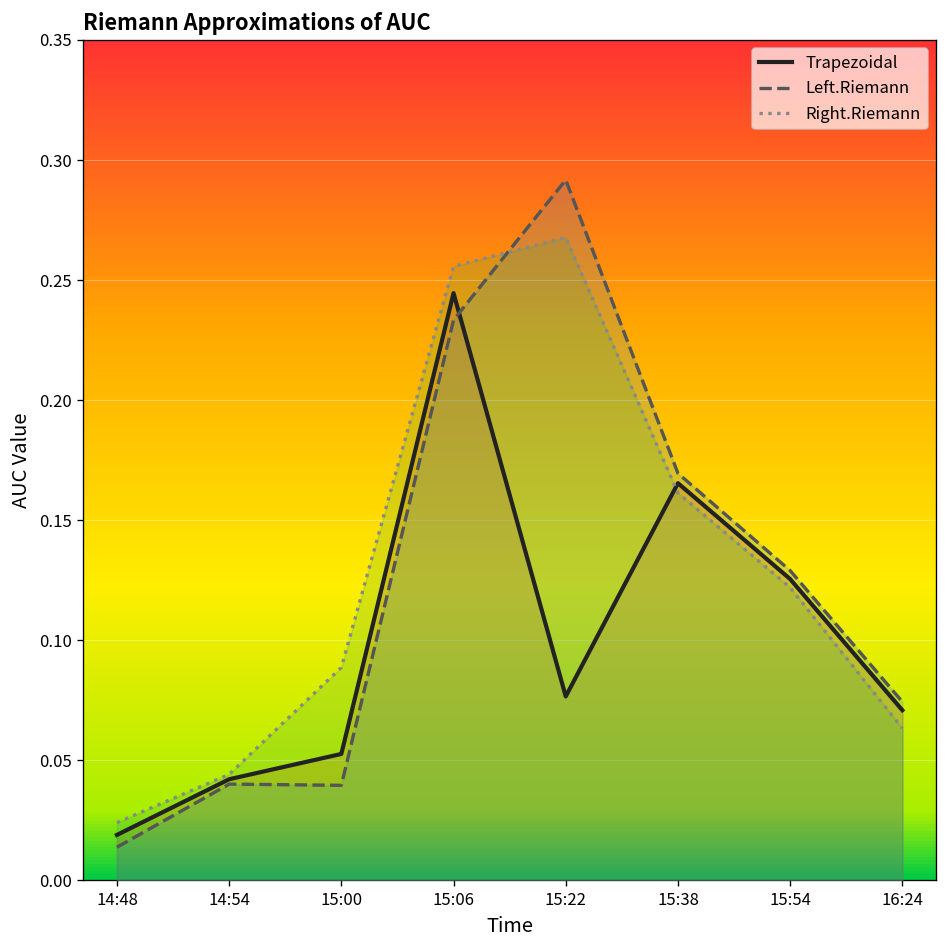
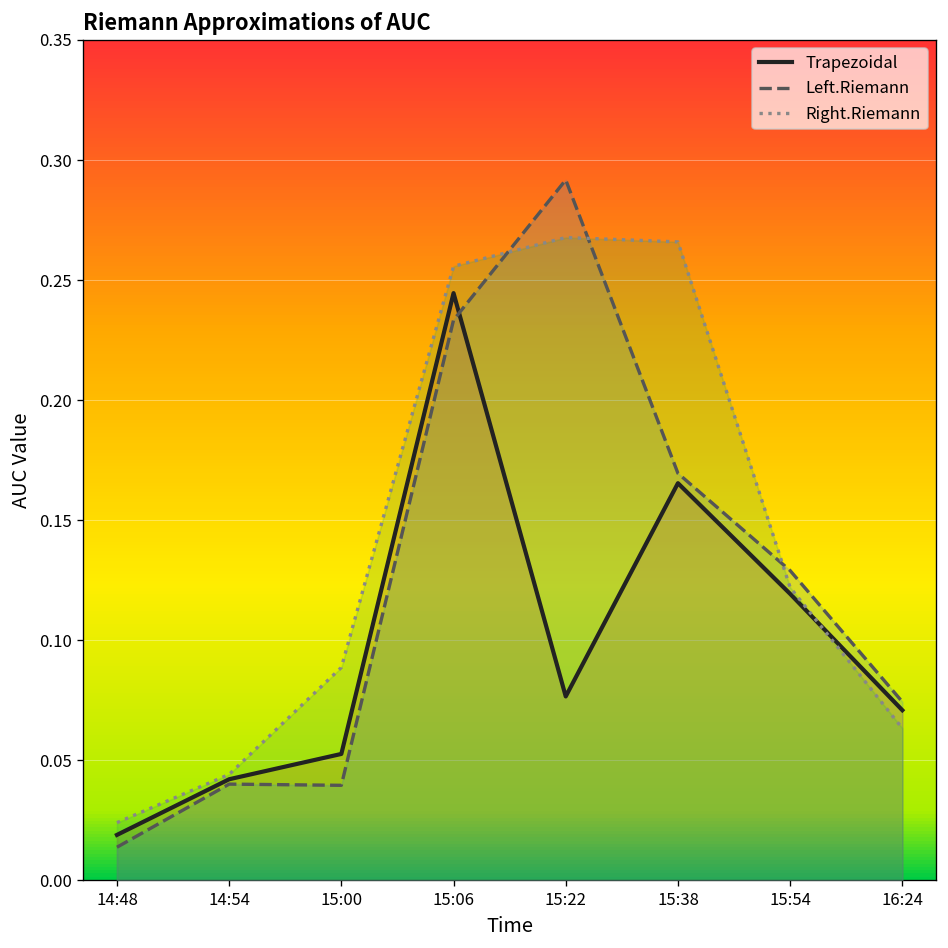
  {
    "Trapezoidal": {
      "14:48": 0.019,
      "14:54": 0.042,
      "15:00": 0.053,
      "15:06": 0.245,
      "15:22": 0.077,
      "15:38": 0.165,
-     "15:54": 0.126,
+     "15:54": 0.119,
      "16:24": 0.071
    },
    "Left.Riemann": {
      "14:48": 0.014,
      "14:54": 0.040,
      "15:00": 0.040,
      "15:06": 0.233,
      "15:22": 0.292,
      "15:38": 0.170,
      "15:54": 0.129,
      "16:24": 0.074
    },
    "Right.Riemann": {
      "14:48": 0.024,
      "14:54": 0.044,
      "15:00": 0.089,
      "15:06": 0.256,
      "15:22": 0.268,
-     "15:38": 0.161,
+     "15:38": 0.266,
      "15:54": 0.122,
      "16:24": 0.063
    }
  }
